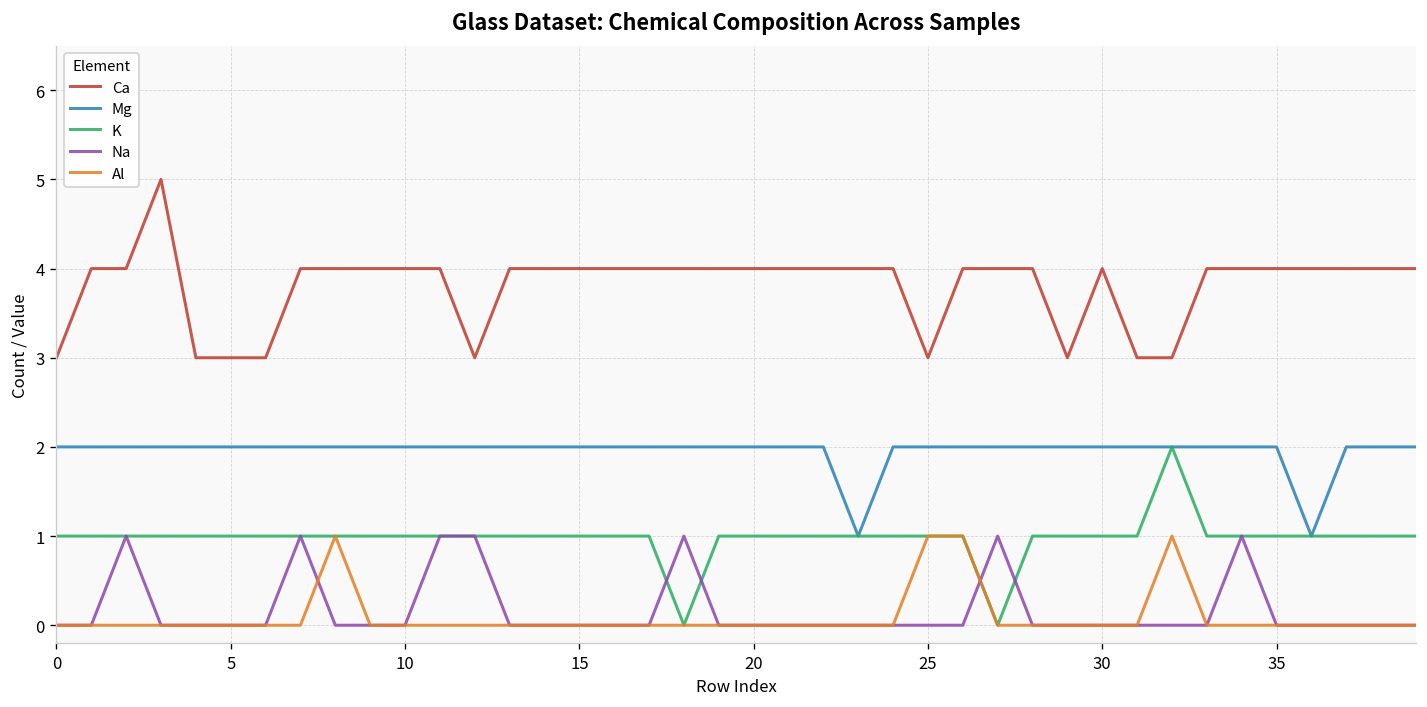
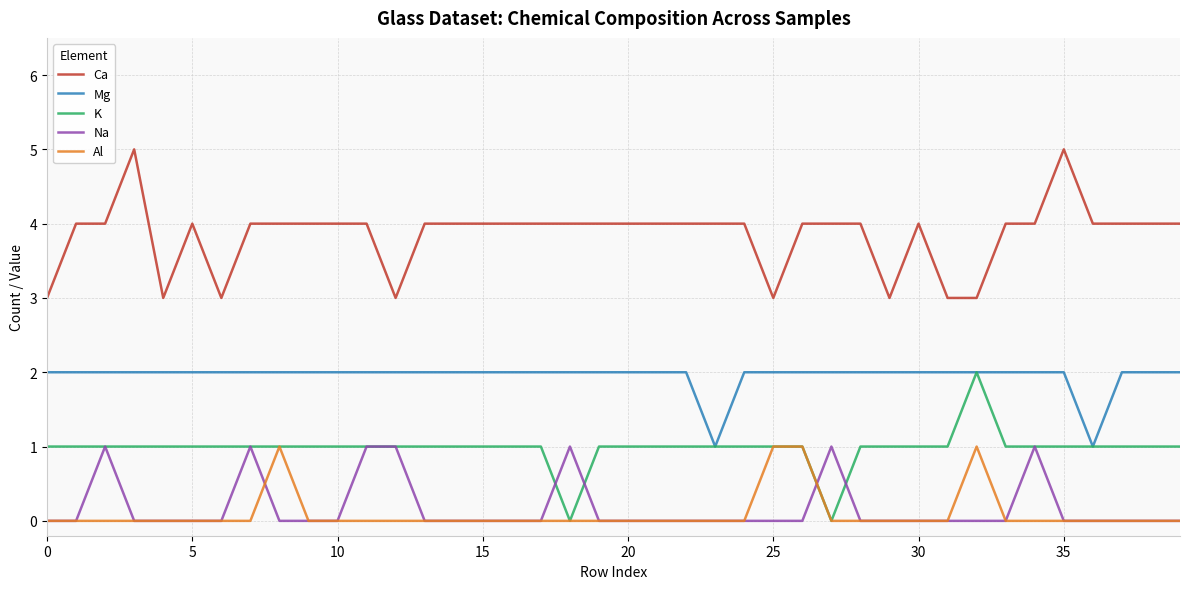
  {
    "Ca": {
      "0": 3,
-     "5": 3,
+     "5": 4,
      "10": 4,
      "15": 4,
      "20": 4,
      "25": 3,
      "30": 4,
-     "35": 4
+     "35": 5
    },
    "Mg": {
      "0": 2,
      "5": 2,
      "10": 2,
      "15": 2,
      "20": 2,
      "25": 2,
      "30": 2,
      "35": 2
    },
    "K": {
      "0": 1,
      "5": 1,
      "10": 1,
      "15": 1,
      "20": 1,
      "30": 1,
      "35": 1
    },
    "Na": {
      "25": 0
    }
  }
